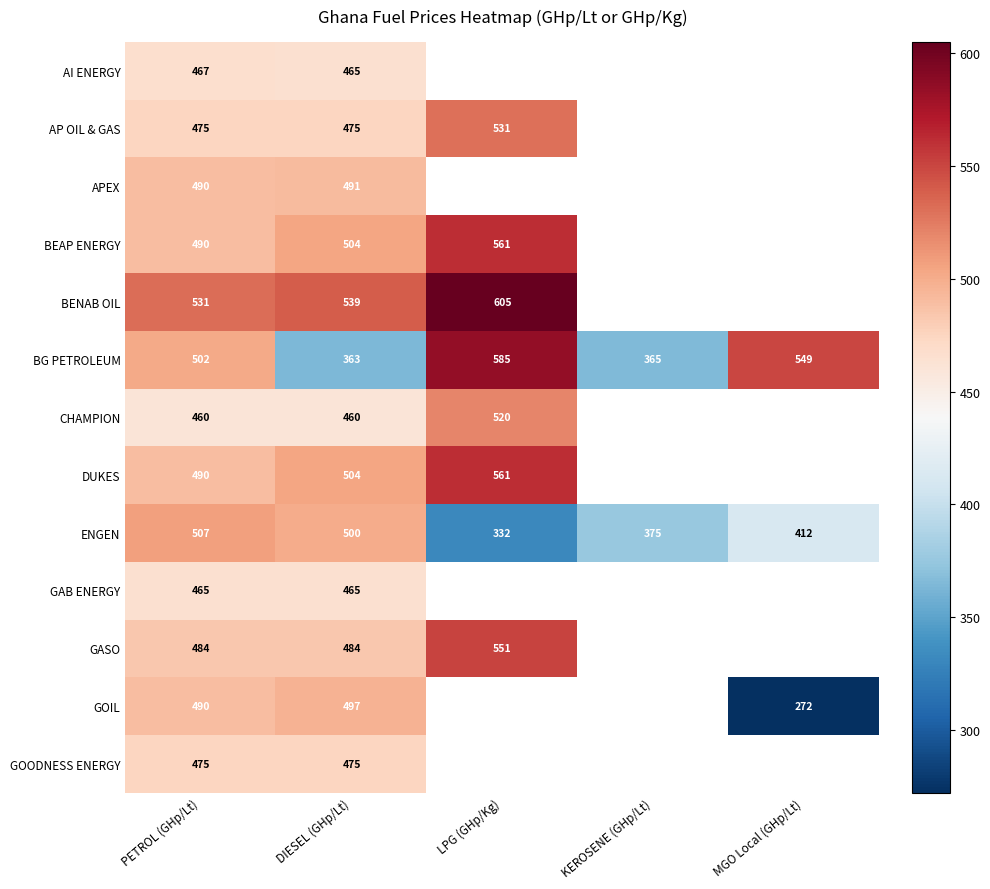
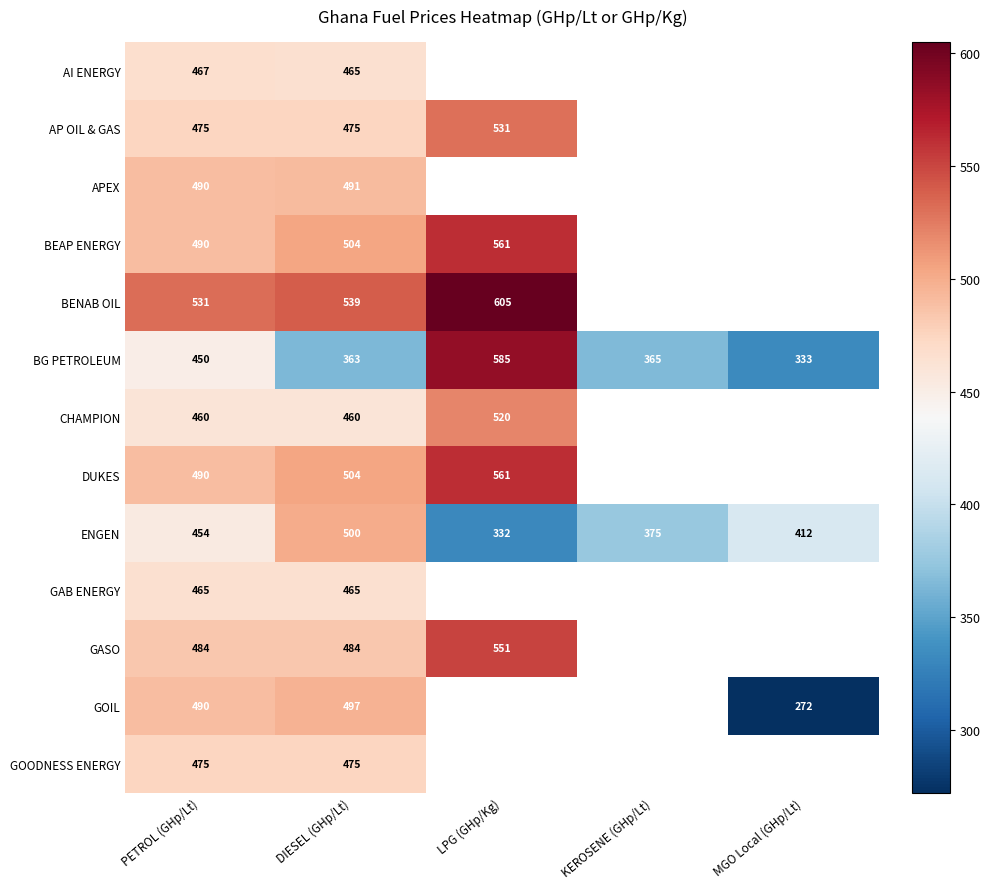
  {
    "AI ENERGY": {
      "PETROL (GHp/Lt)": 467,
      "DIESEL (GHp/Lt)": 465
    },
    "AP OIL & GAS": {
      "PETROL (GHp/Lt)": 475,
      "DIESEL (GHp/Lt)": 475,
      "LPG (GHp/Kg)": 531
    },
    "APEX": {
      "PETROL (GHp/Lt)": 490,
      "DIESEL (GHp/Lt)": 491
    },
    "BEAP ENERGY": {
      "PETROL (GHp/Lt)": 490,
      "DIESEL (GHp/Lt)": 504,
      "LPG (GHp/Kg)": 561
    },
    "BENAB OIL": {
      "PETROL (GHp/Lt)": 531,
      "DIESEL (GHp/Lt)": 539,
      "LPG (GHp/Kg)": 605
    },
    "BG PETROLEUM": {
-     "PETROL (GHp/Lt)": 502,
+     "PETROL (GHp/Lt)": 450,
      "DIESEL (GHp/Lt)": 363,
      "LPG (GHp/Kg)": 585,
      "KEROSENE (GHp/Lt)": 365,
-     "MGO Local (GHp/Lt)": 549
+     "MGO Local (GHp/Lt)": 333
    },
    "CHAMPION": {
      "PETROL (GHp/Lt)": 460,
      "DIESEL (GHp/Lt)": 460,
      "LPG (GHp/Kg)": 520
    },
    "DUKES": {
      "PETROL (GHp/Lt)": 490,
      "DIESEL (GHp/Lt)": 504,
      "LPG (GHp/Kg)": 561
    },
    "ENGEN": {
-     "PETROL (GHp/Lt)": 507,
+     "PETROL (GHp/Lt)": 454,
      "DIESEL (GHp/Lt)": 500,
      "LPG (GHp/Kg)": 332,
      "KEROSENE (GHp/Lt)": 375,
      "MGO Local (GHp/Lt)": 412
    },
    "GAB ENERGY": {
      "PETROL (GHp/Lt)": 465,
      "DIESEL (GHp/Lt)": 465
    },
    "GASO": {
      "PETROL (GHp/Lt)": 484,
      "DIESEL (GHp/Lt)": 484,
      "LPG (GHp/Kg)": 551
    },
    "GOIL": {
      "PETROL (GHp/Lt)": 490,
      "DIESEL (GHp/Lt)": 497,
      "MGO Local (GHp/Lt)": 272
    },
    "GOODNESS ENERGY": {
      "PETROL (GHp/Lt)": 475,
      "DIESEL (GHp/Lt)": 475
    }
  }
